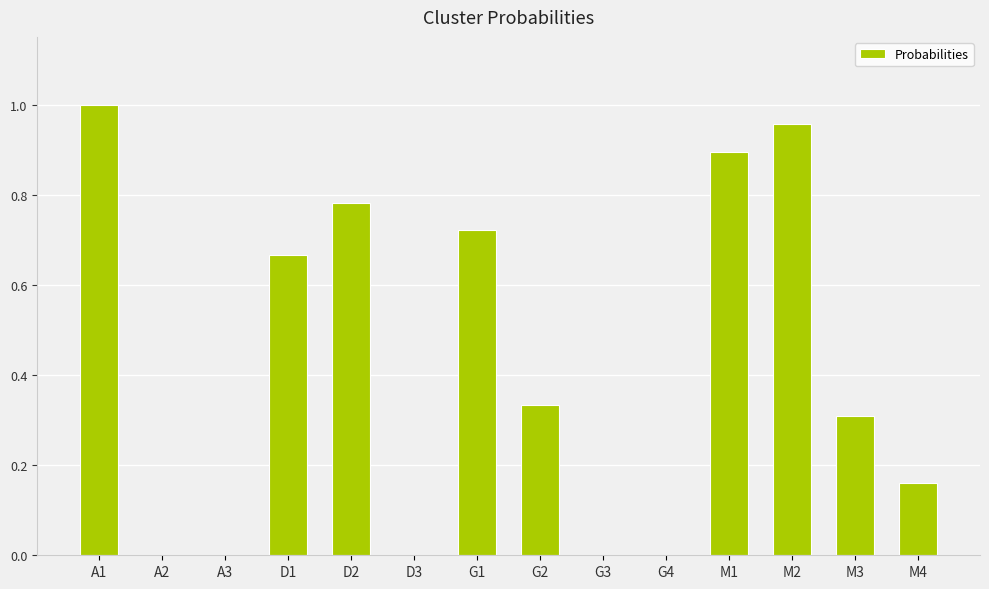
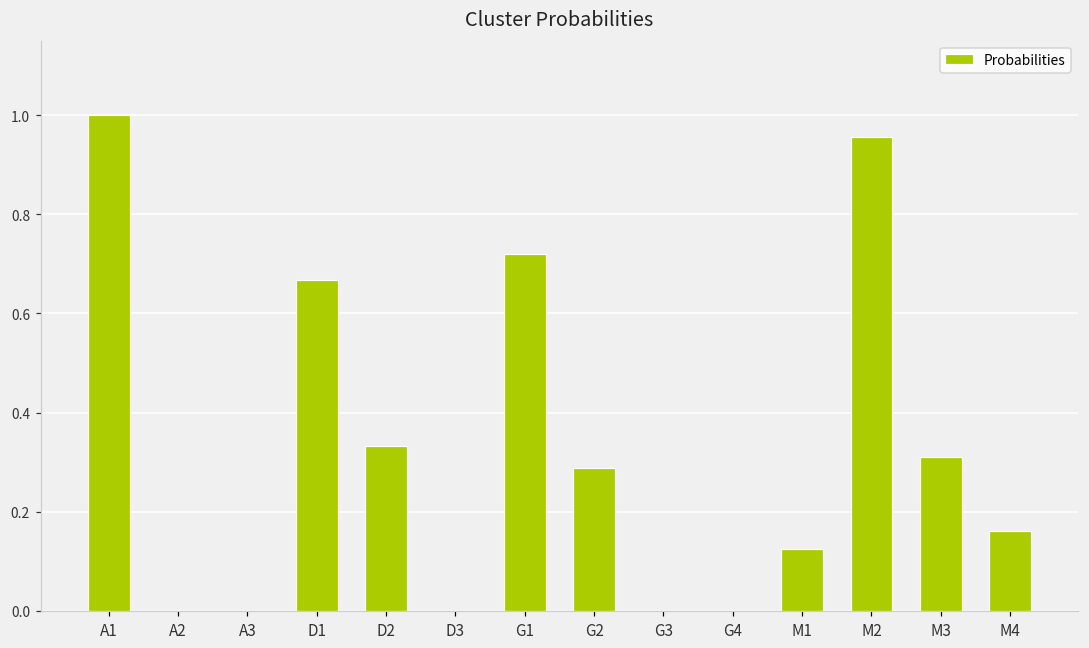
  {
    "A1": 1.00,
    "A2": 0.00,
    "A3": 0.00,
    "D1": 0.67,
-   "D2": 0.78,
+   "D2": 0.33,
    "D3": 0.00,
    "G1": 0.72,
-   "G2": 0.33,
+   "G2": 0.29,
    "G3": 0.00,
    "G4": 0.00,
-   "M1": 0.89,
+   "M1": 0.13,
    "M2": 0.96,
    "M3": 0.31,
    "M4": 0.16
  }
